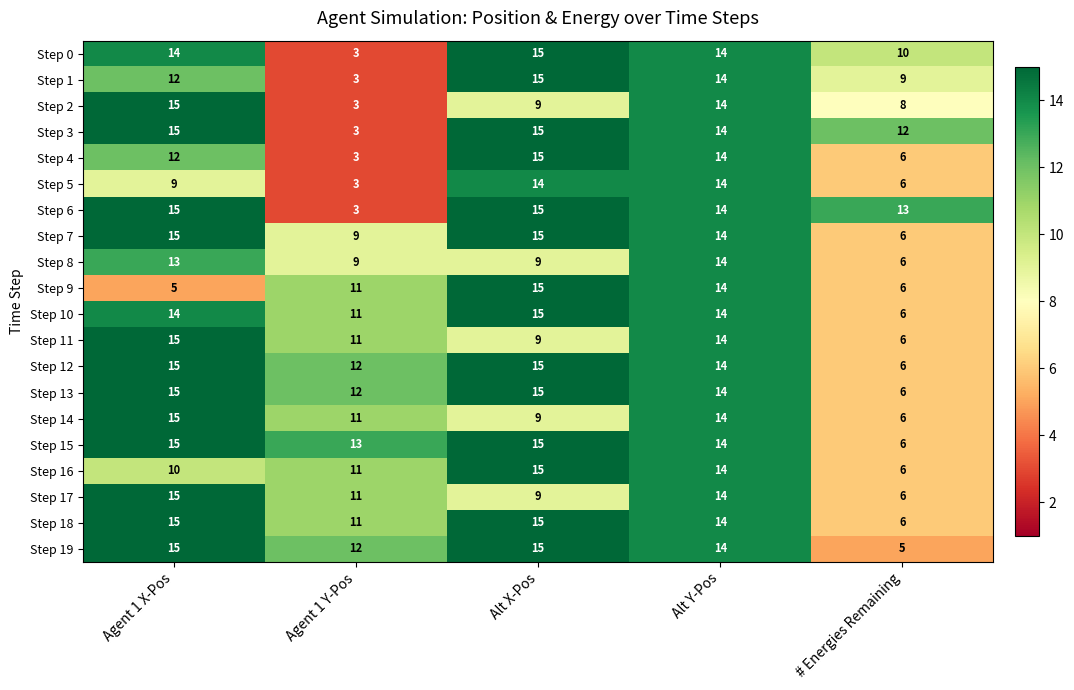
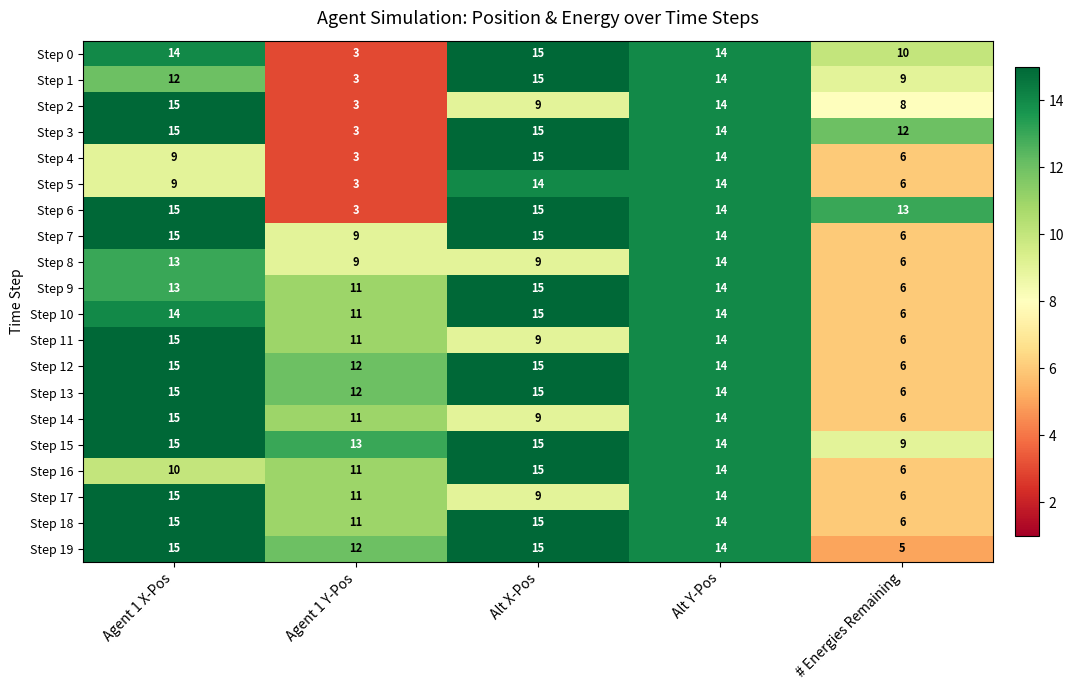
  {
    "Step 0": {
      "Agent 1 X-Pos": 14,
      "Agent 1 Y-Pos": 3,
      "Alt X-Pos": 15,
      "Alt Y-Pos": 14,
      "# Energies Remaining": 10
    },
    "Step 1": {
      "Agent 1 X-Pos": 12,
      "Agent 1 Y-Pos": 3,
      "Alt X-Pos": 15,
      "Alt Y-Pos": 14,
      "# Energies Remaining": 9
    },
    "Step 2": {
      "Agent 1 X-Pos": 15,
      "Agent 1 Y-Pos": 3,
      "Alt X-Pos": 9,
      "Alt Y-Pos": 14,
      "# Energies Remaining": 8
    },
    "Step 3": {
      "Agent 1 X-Pos": 15,
      "Agent 1 Y-Pos": 3,
      "Alt X-Pos": 15,
      "Alt Y-Pos": 14,
      "# Energies Remaining": 12
    },
    "Step 4": {
-     "Agent 1 X-Pos": 12,
+     "Agent 1 X-Pos": 9,
      "Agent 1 Y-Pos": 3,
      "Alt X-Pos": 15,
      "Alt Y-Pos": 14,
      "# Energies Remaining": 6
    },
    "Step 5": {
      "Agent 1 X-Pos": 9,
      "Agent 1 Y-Pos": 3,
      "Alt X-Pos": 14,
      "Alt Y-Pos": 14,
      "# Energies Remaining": 6
    },
    "Step 6": {
      "Agent 1 X-Pos": 15,
      "Agent 1 Y-Pos": 3,
      "Alt X-Pos": 15,
      "Alt Y-Pos": 14,
      "# Energies Remaining": 13
    },
    "Step 7": {
      "Agent 1 X-Pos": 15,
      "Agent 1 Y-Pos": 9,
      "Alt X-Pos": 15,
      "Alt Y-Pos": 14,
      "# Energies Remaining": 6
    },
    "Step 8": {
      "Agent 1 X-Pos": 13,
      "Agent 1 Y-Pos": 9,
      "Alt X-Pos": 9,
      "Alt Y-Pos": 14,
      "# Energies Remaining": 6
    },
    "Step 9": {
-     "Agent 1 X-Pos": 5,
+     "Agent 1 X-Pos": 13,
      "Agent 1 Y-Pos": 11,
      "Alt X-Pos": 15,
      "Alt Y-Pos": 14,
      "# Energies Remaining": 6
    },
    "Step 10": {
      "Agent 1 X-Pos": 14,
      "Agent 1 Y-Pos": 11,
      "Alt X-Pos": 15,
      "Alt Y-Pos": 14,
      "# Energies Remaining": 6
    },
    "Step 11": {
      "Agent 1 X-Pos": 15,
      "Agent 1 Y-Pos": 11,
      "Alt X-Pos": 9,
      "Alt Y-Pos": 14,
      "# Energies Remaining": 6
    },
    "Step 12": {
      "Agent 1 X-Pos": 15,
      "Agent 1 Y-Pos": 12,
      "Alt X-Pos": 15,
      "Alt Y-Pos": 14,
      "# Energies Remaining": 6
    },
    "Step 13": {
      "Agent 1 X-Pos": 15,
      "Agent 1 Y-Pos": 12,
      "Alt X-Pos": 15,
      "Alt Y-Pos": 14,
      "# Energies Remaining": 6
    },
    "Step 14": {
      "Agent 1 X-Pos": 15,
      "Agent 1 Y-Pos": 11,
      "Alt X-Pos": 9,
      "Alt Y-Pos": 14,
      "# Energies Remaining": 6
    },
    "Step 15": {
      "Agent 1 X-Pos": 15,
      "Agent 1 Y-Pos": 13,
      "Alt X-Pos": 15,
      "Alt Y-Pos": 14,
-     "# Energies Remaining": 6
+     "# Energies Remaining": 9
    },
    "Step 16": {
      "Agent 1 X-Pos": 10,
      "Agent 1 Y-Pos": 11,
      "Alt X-Pos": 15,
      "Alt Y-Pos": 14,
      "# Energies Remaining": 6
    },
    "Step 17": {
      "Agent 1 X-Pos": 15,
      "Agent 1 Y-Pos": 11,
      "Alt X-Pos": 9,
      "Alt Y-Pos": 14,
      "# Energies Remaining": 6
    },
    "Step 18": {
      "Agent 1 X-Pos": 15,
      "Agent 1 Y-Pos": 11,
      "Alt X-Pos": 15,
      "Alt Y-Pos": 14,
      "# Energies Remaining": 6
    },
    "Step 19": {
      "Agent 1 X-Pos": 15,
      "Agent 1 Y-Pos": 12,
      "Alt X-Pos": 15,
      "Alt Y-Pos": 14,
      "# Energies Remaining": 5
    }
  }
